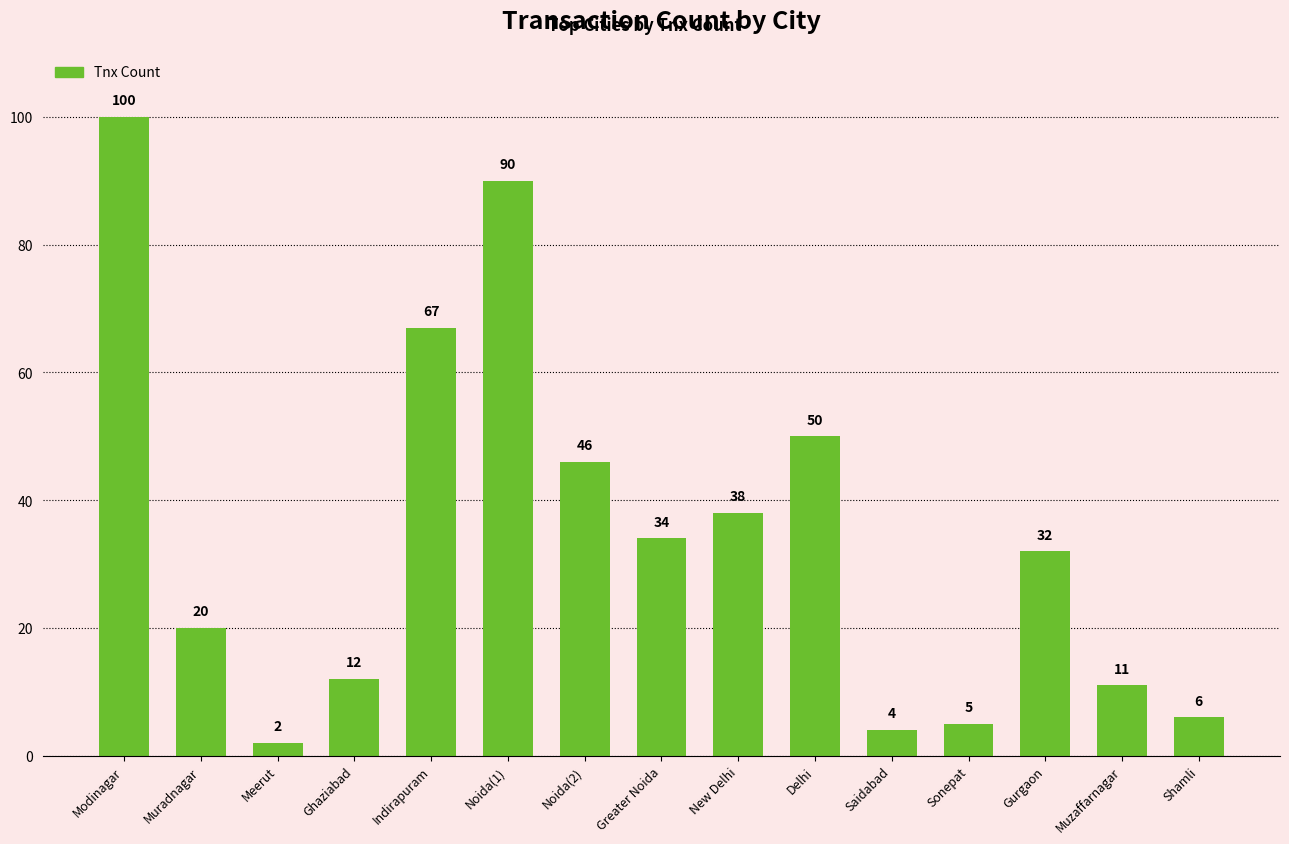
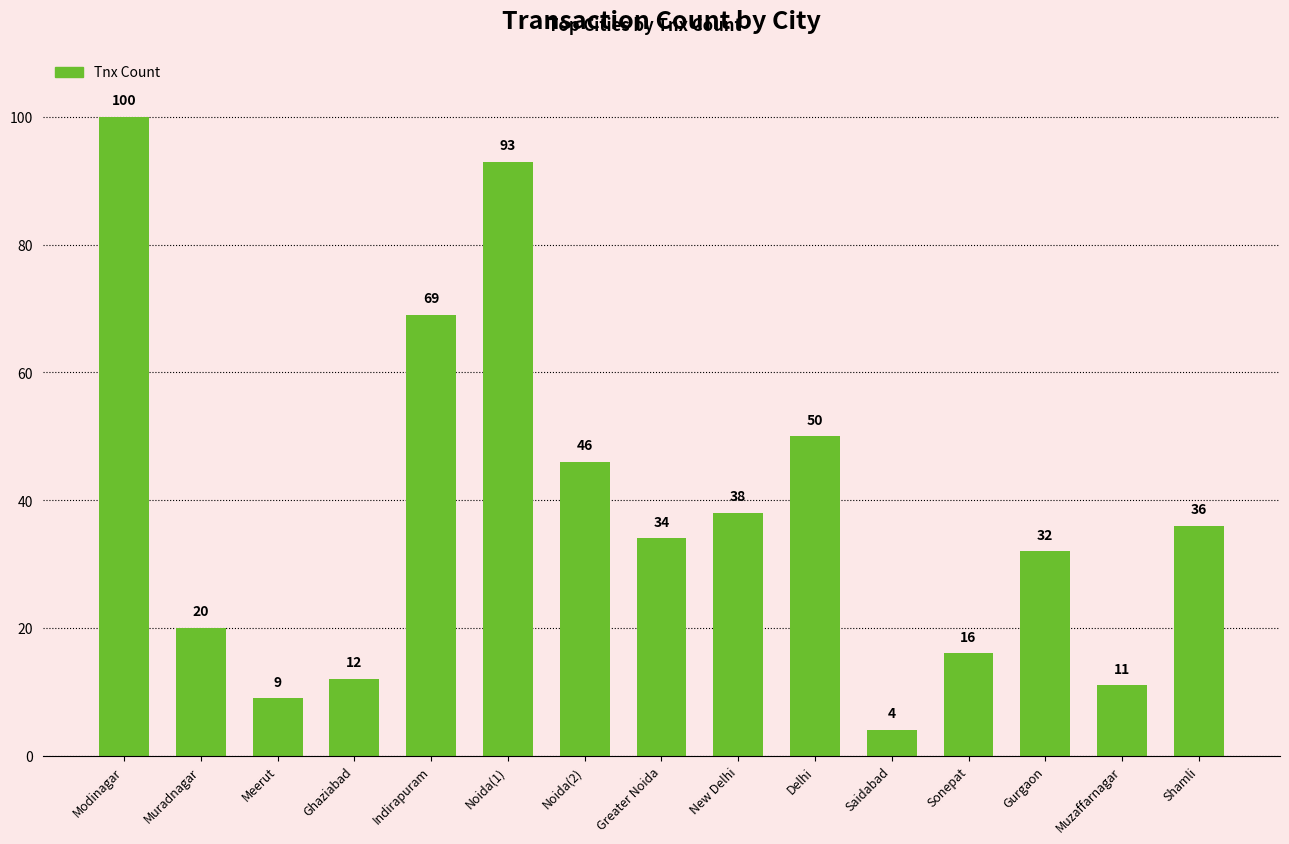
  {
    "Modinagar": 100,
    "Muradnagar": 20,
-   "Meerut": 2,
+   "Meerut": 9,
    "Ghaziabad": 12,
-   "Indirapuram": 67,
-   "Noida(1)": 90,
+   "Indirapuram": 69,
+   "Noida(1)": 93,
    "Noida(2)": 46,
    "Greater Noida": 34,
    "New Delhi": 38,
    "Delhi": 50,
    "Saidabad": 4,
-   "Sonepat": 5,
+   "Sonepat": 16,
    "Gurgaon": 32,
    "Muzaffarnagar": 11,
-   "Shamli": 6
+   "Shamli": 36
  }
